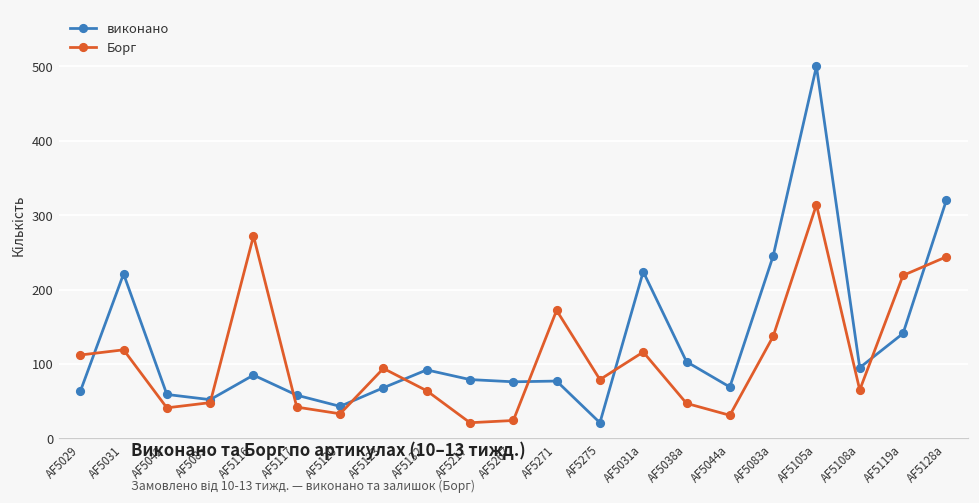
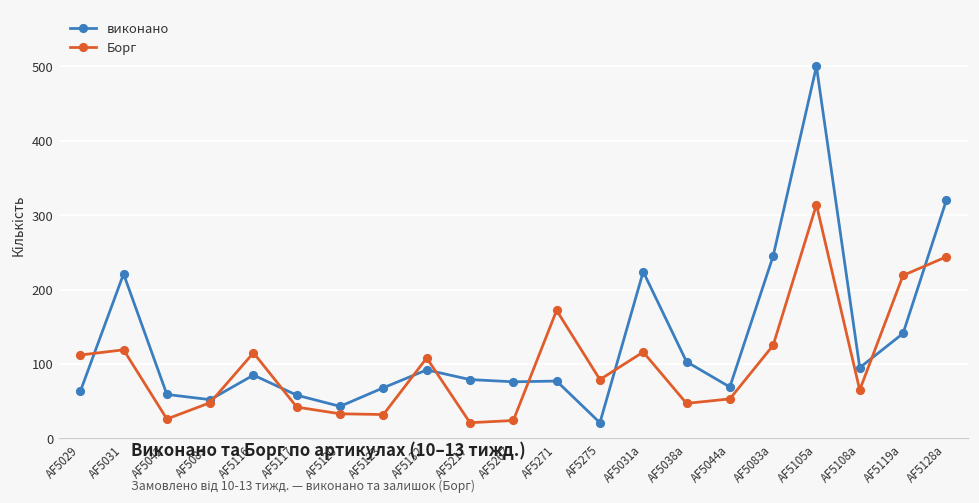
  {
    "виконано": {
      "AF5029": 60,
      "AF5031": 220,
      "AF5042": 60,
      "AF5085": 50,
      "AF5116": 90,
      "AF5117": 60,
      "AF5120": 40,
      "AF5123": 70,
      "AF5132": 90,
      "AF5217": 80,
      "AF5267": 80,
      "AF5271": 80,
      "AF5275": 20,
      "AF5031a": 220,
      "AF5038a": 100,
      "AF5044a": 70,
      "AF5083a": 250,
      "AF5105a": 500,
      "AF5108a": 100,
      "AF5119a": 140,
      "AF5128a": 320
    },
    "Борг": {
      "AF5029": 110,
      "AF5031": 120,
-     "AF5042": 40,
+     "AF5042": 30,
      "AF5085": 50,
-     "AF5116": 270,
+     "AF5116": 120,
      "AF5117": 40,
      "AF5120": 30,
-     "AF5123": 90,
-     "AF5132": 60,
+     "AF5123": 30,
+     "AF5132": 110,
      "AF5217": 20,
      "AF5267": 20,
      "AF5271": 170,
      "AF5275": 80,
      "AF5031a": 120,
      "AF5038a": 50,
-     "AF5044a": 30,
-     "AF5083a": 140,
+     "AF5044a": 50,
+     "AF5083a": 130,
      "AF5105a": 310,
      "AF5108a": 70,
      "AF5119a": 220,
      "AF5128a": 240
    }
  }
